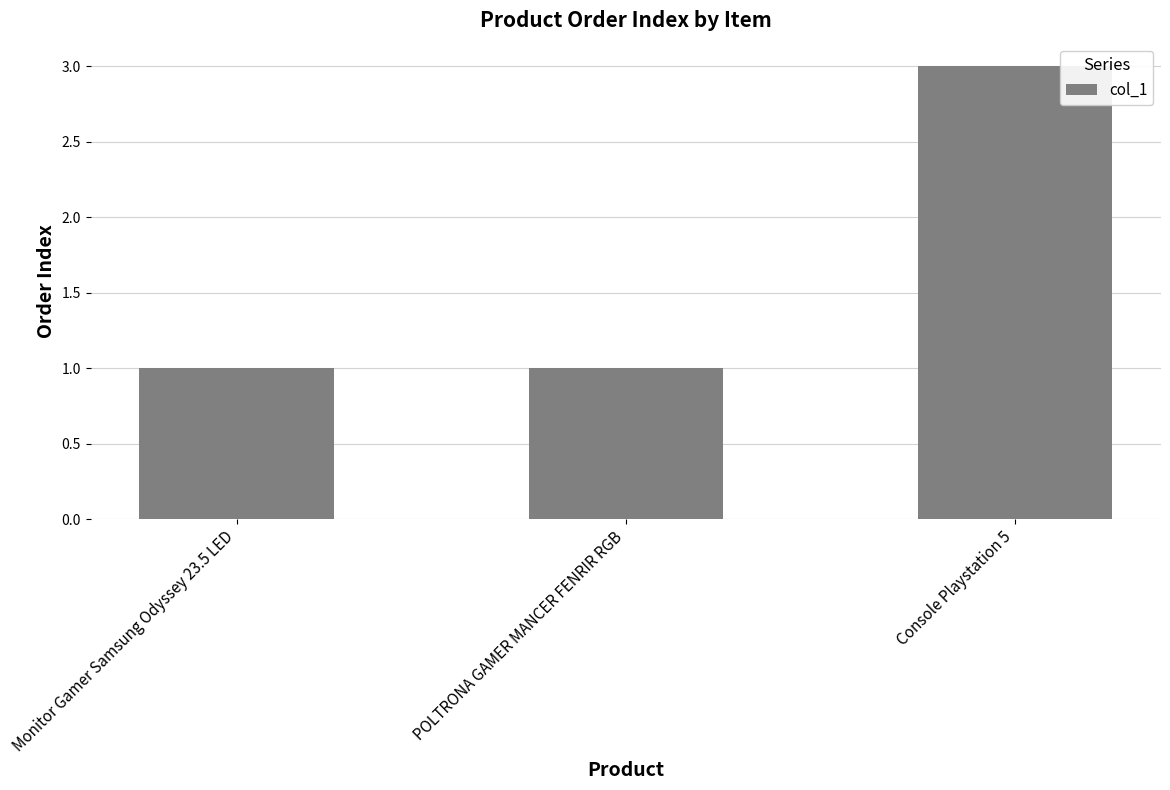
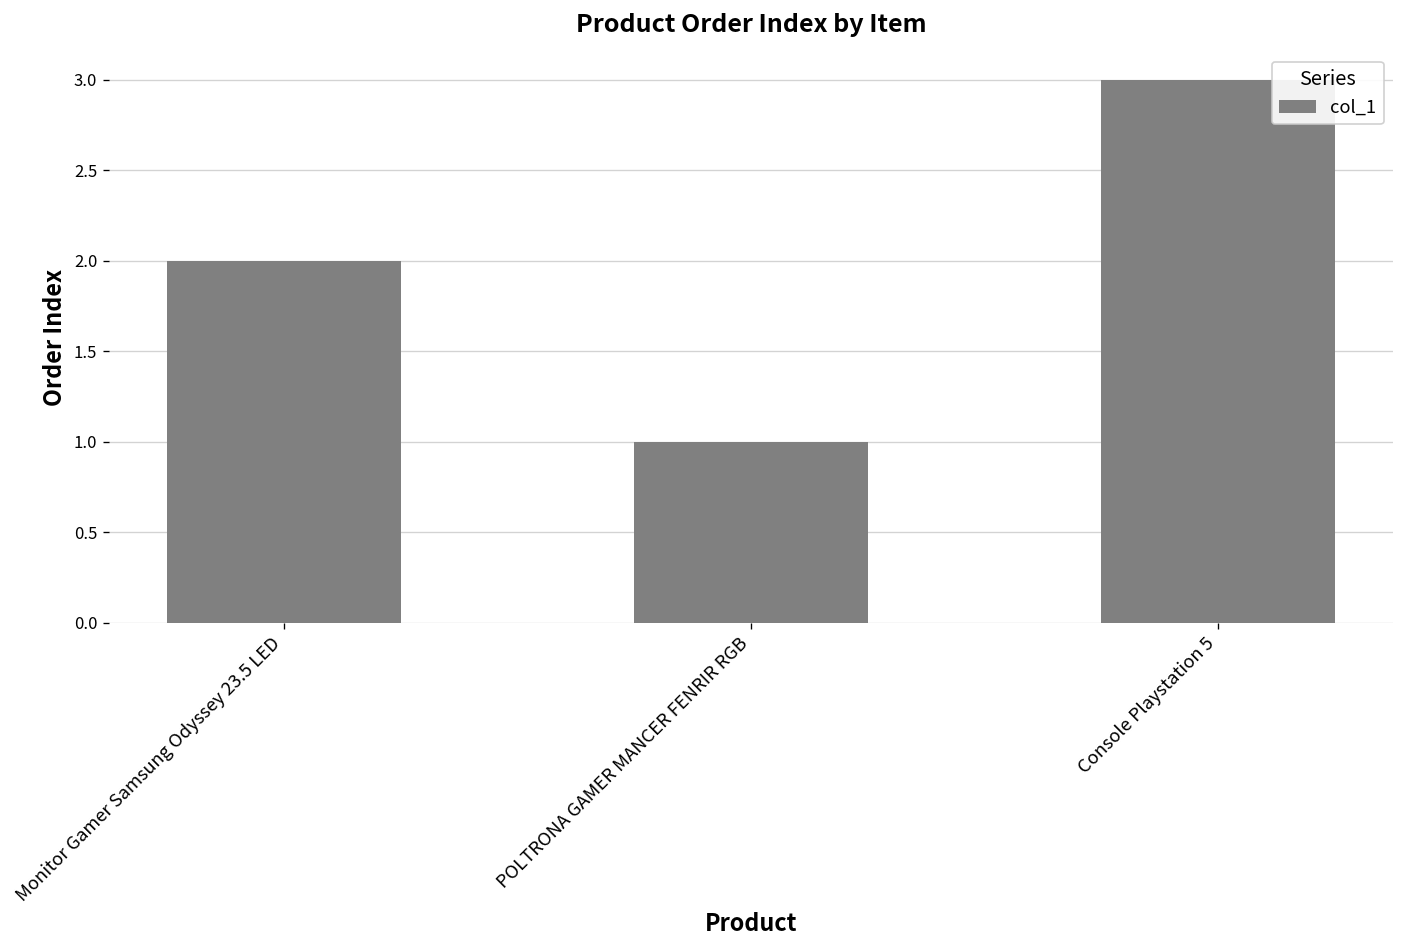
  {
-   "Monitor Gamer Samsung Odyssey 23.5 LED": 1,
+   "Monitor Gamer Samsung Odyssey 23.5 LED": 2,
    "POLTRONA GAMER MANCER FENRIR RGB": 1,
    "Console Playstation 5": 3
  }
